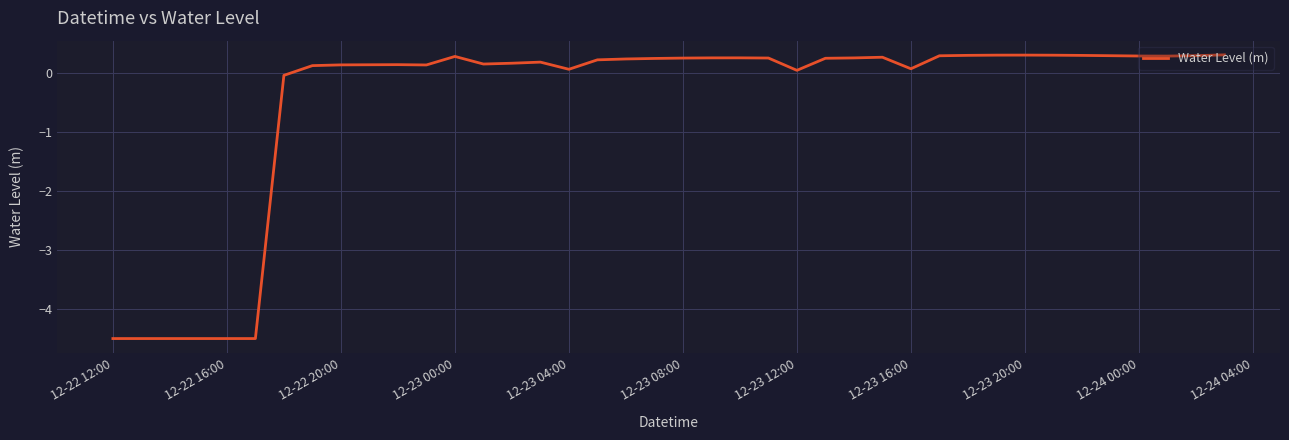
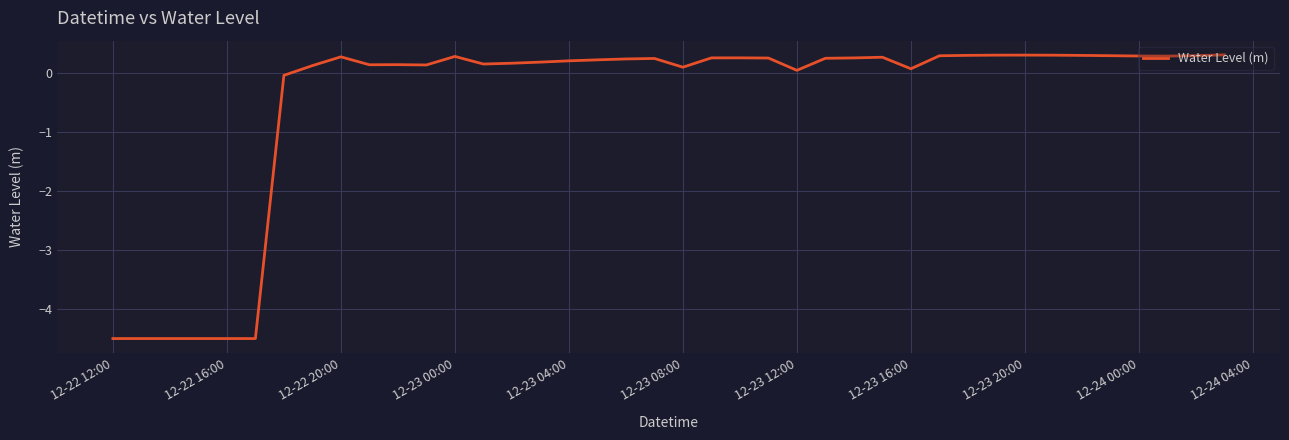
  {
    "12-22 12:00": -4.5,
    "12-22 16:00": -4.5,
-   "12-22 20:00": 0.1,
+   "12-22 20:00": 0.3,
    "12-23 00:00": 0.3,
-   "12-23 04:00": 0.1,
-   "12-23 08:00": 0.3,
+   "12-23 04:00": 0.2,
+   "12-23 08:00": 0.1,
    "12-23 12:00": 0.0,
    "12-23 16:00": 0.1,
    "12-23 20:00": 0.3
  }
